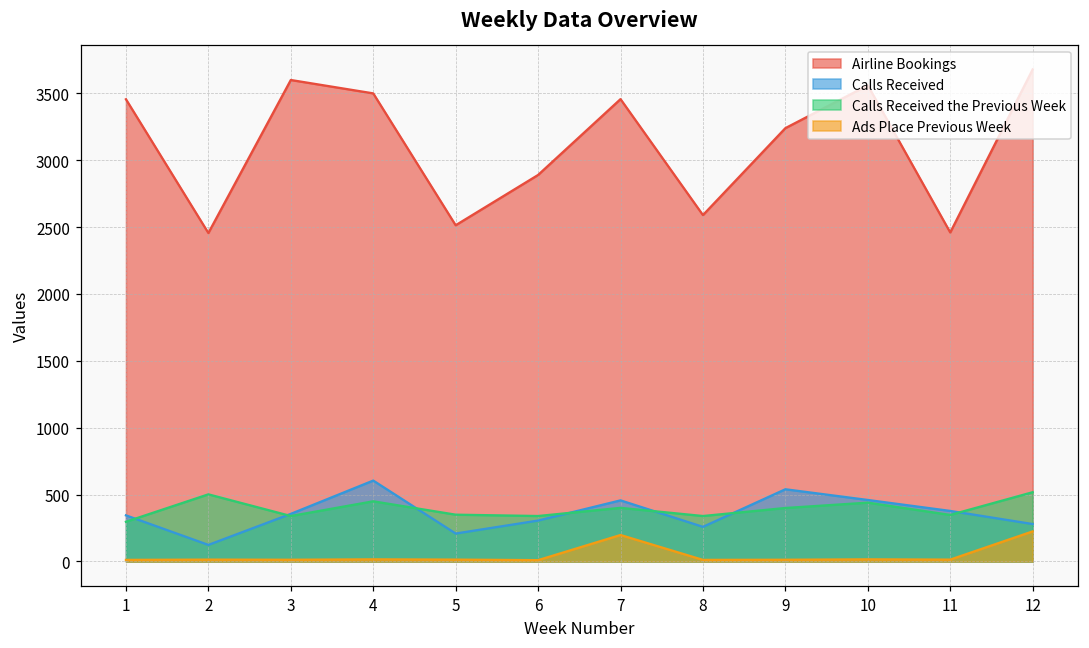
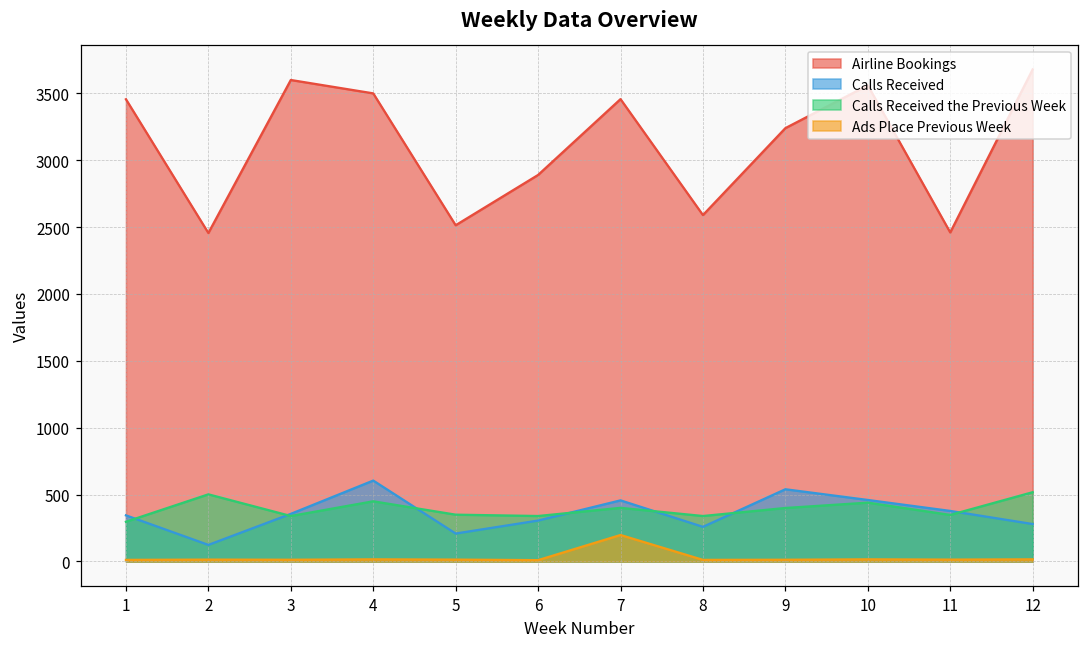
  {
    "Airline Bookings": {
      "1": 3460,
      "2": 2460,
      "3": 3600,
      "4": 3500,
      "5": 2510,
      "6": 2890,
      "7": 3460,
      "8": 2590,
      "9": 3240,
      "11": 2460
    },
    "Calls Received": {
      "1": 350,
      "2": 120,
      "4": 610,
      "5": 210,
      "6": 310,
      "7": 460,
      "8": 260,
      "9": 540,
      "11": 380,
      "12": 280
    },
    "Calls Received the Previous Week": {
      "1": 300,
      "2": 500,
      "4": 450,
      "5": 350,
      "6": 340,
      "7": 400,
      "8": 340,
      "9": 400,
      "11": 350,
      "12": 520
    },
    "Ads Place Previous Week": {
      "1": 10,
      "2": 10,
      "3": 10,
      "4": 20,
      "5": 10,
      "6": 10,
      "7": 200,
      "8": 10,
      "9": 10,
      "10": 20,
      "11": 10,
-     "12": 230
+     "12": 20
    }
  }
